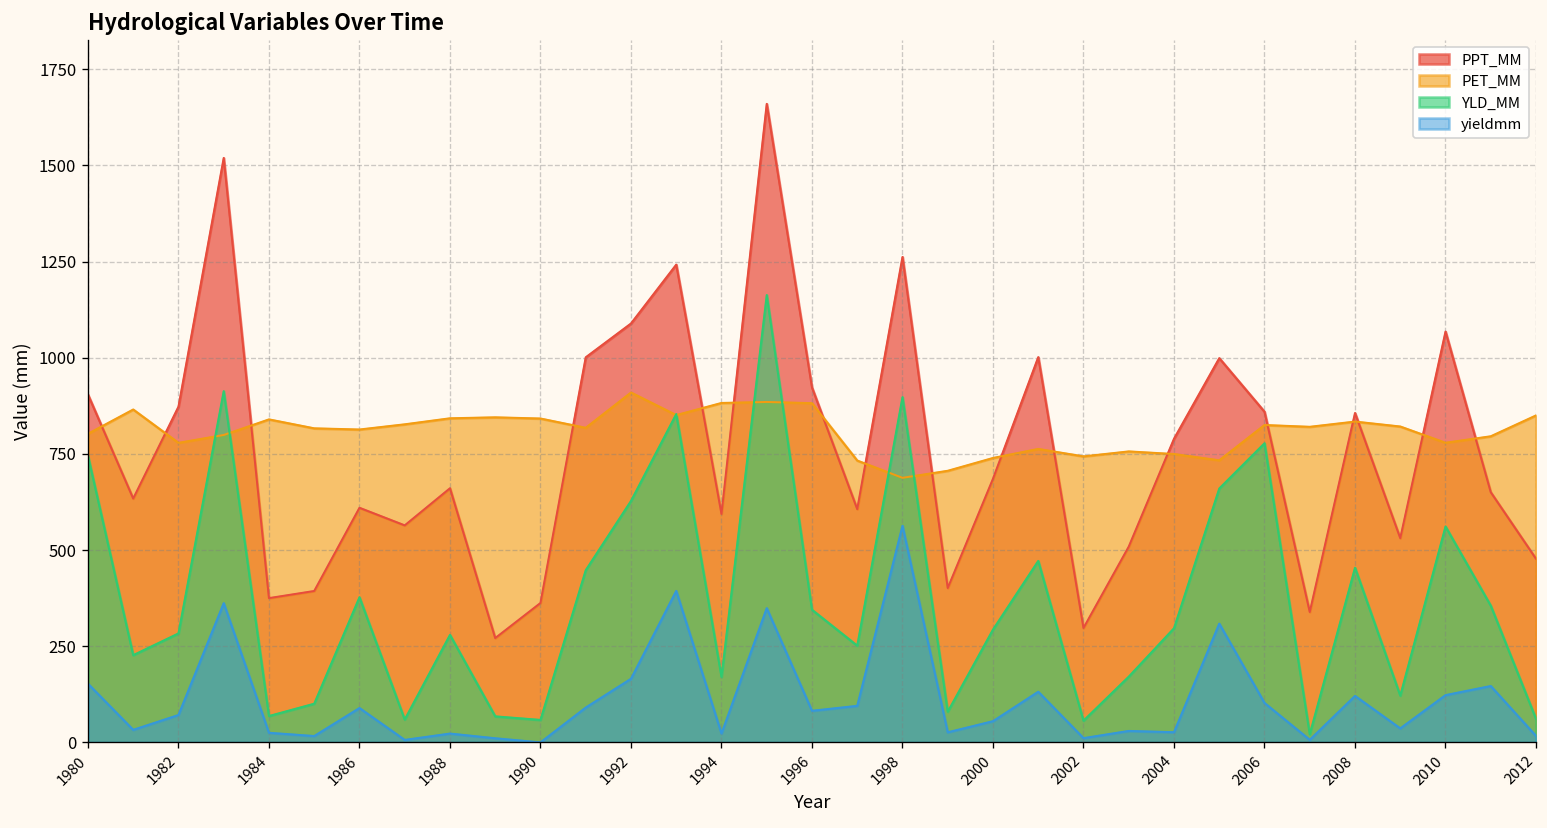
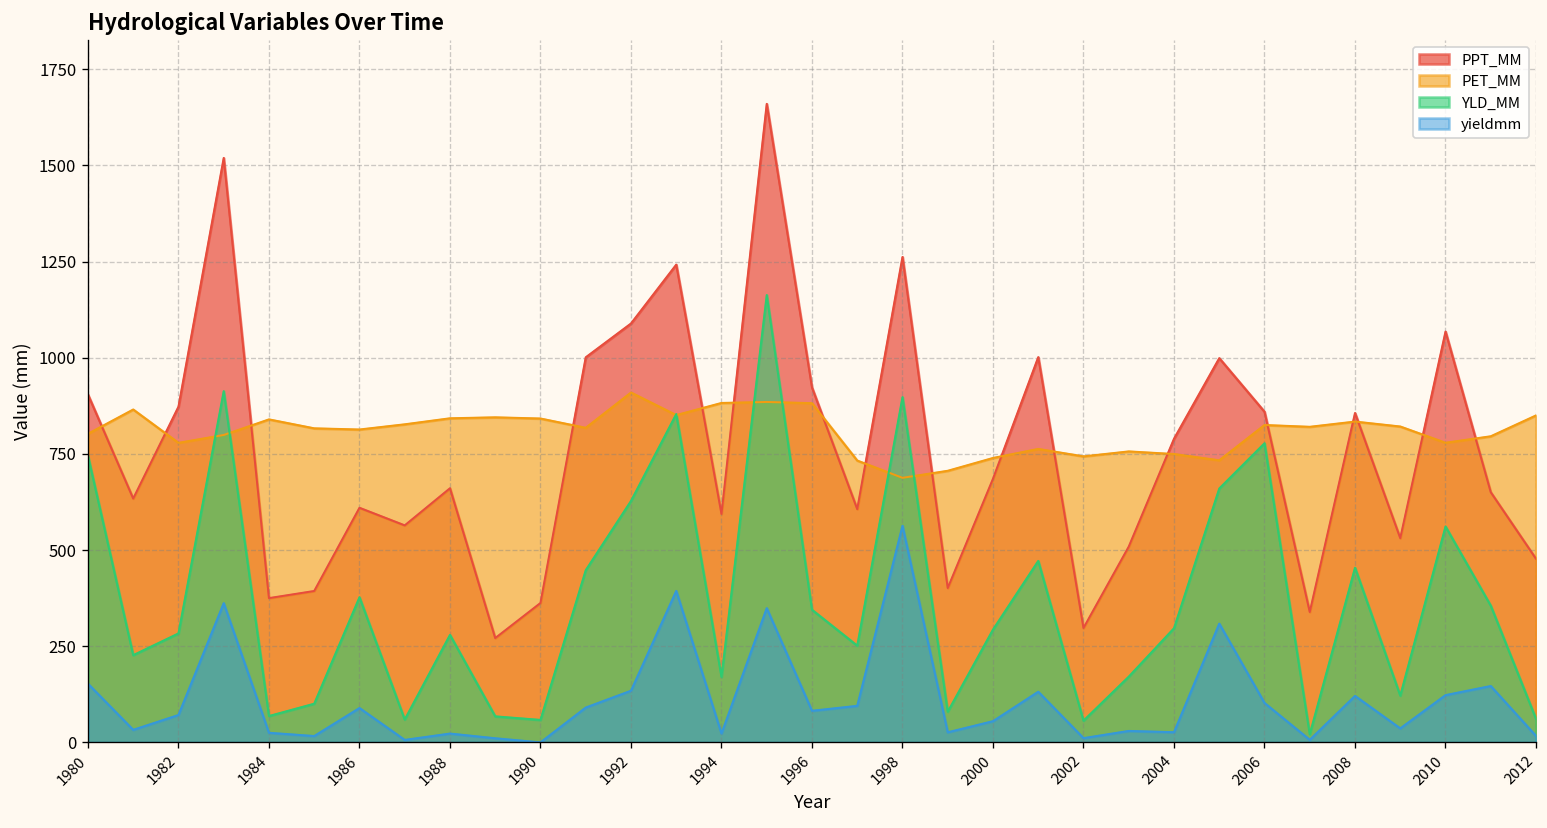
  {
    "PPT_MM": {
      "1980": 900,
      "1982": 870,
      "1984": 380,
      "1986": 610,
      "1988": 660,
      "1990": 360,
      "1992": 1090,
      "1994": 590,
      "1996": 920,
      "1998": 1260,
      "2000": 690,
      "2002": 300,
      "2004": 790,
      "2006": 860,
      "2008": 860,
      "2010": 1070,
      "2012": 480
    },
    "PET_MM": {
      "1980": 800,
      "1982": 780,
      "1984": 840,
      "1986": 810,
      "1988": 840,
      "1990": 840,
      "1992": 910,
      "1994": 880,
      "1996": 880,
      "1998": 690,
      "2000": 740,
      "2002": 740,
      "2004": 750,
      "2006": 830,
      "2008": 830,
      "2010": 780,
      "2012": 850
    },
    "YLD_MM": {
      "1980": 750,
      "1982": 280,
      "1984": 70,
      "1986": 380,
      "1988": 280,
      "1990": 60,
      "1992": 630,
      "1994": 170,
      "1996": 350,
      "1998": 900,
      "2000": 290,
      "2002": 60,
      "2004": 300,
      "2006": 780,
      "2008": 450,
      "2010": 560,
      "2012": 60
    },
    "yieldmm": {
      "1980": 150,
      "1982": 70,
      "1984": 30,
      "1986": 90,
      "1988": 20,
      "1990": 0,
-     "1992": 170,
+     "1992": 130,
      "1994": 20,
      "1996": 80,
      "1998": 560,
      "2000": 60,
      "2002": 10,
      "2004": 30,
      "2006": 100,
      "2008": 120,
      "2010": 120,
      "2012": 20
    }
  }
